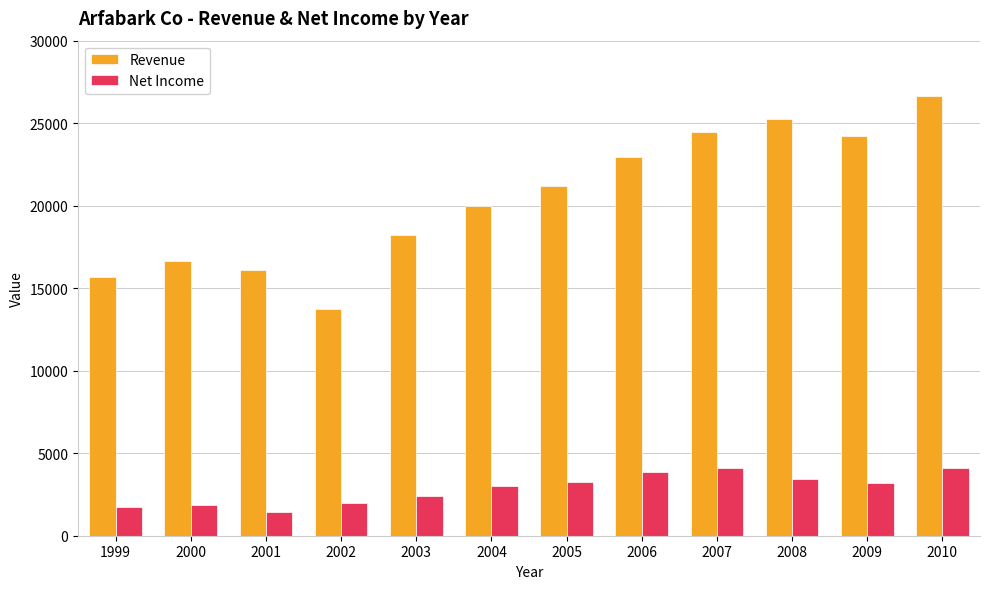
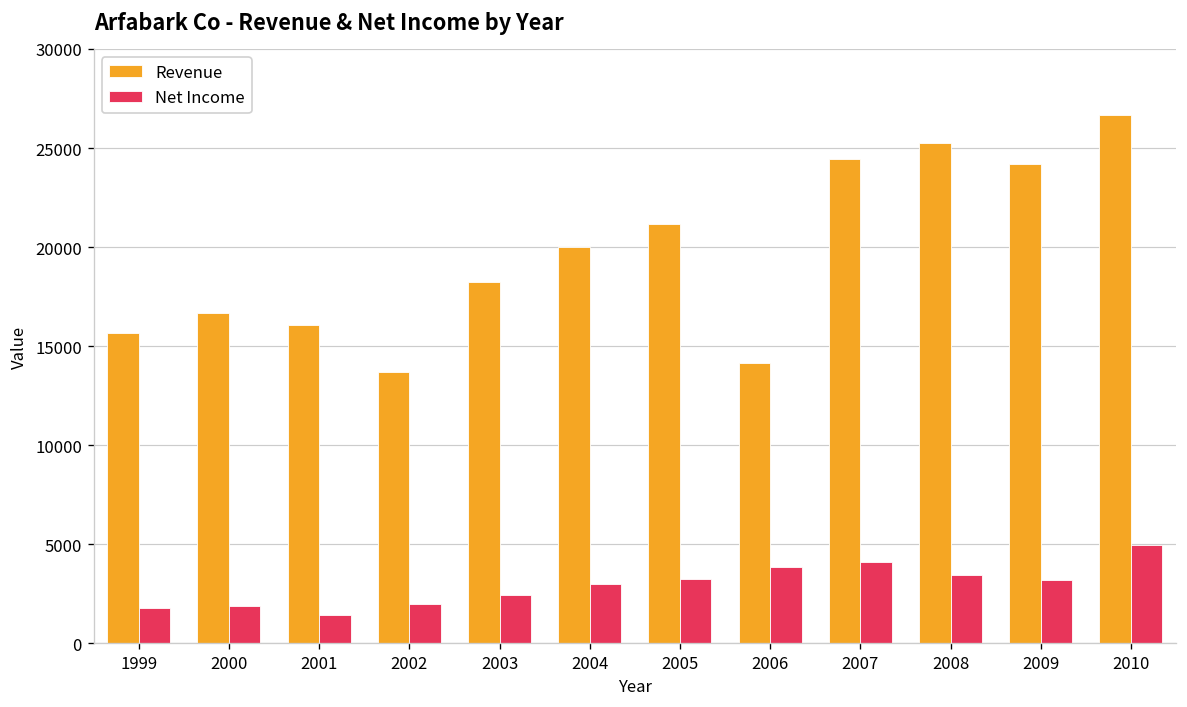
  {
    "Revenue": {
      "1999": 15700,
      "2000": 16700,
      "2001": 16100,
      "2002": 13700,
      "2003": 18200,
      "2004": 20000,
      "2005": 21200,
-     "2006": 22900,
+     "2006": 14200,
      "2007": 24500,
      "2008": 25300,
      "2009": 24200,
      "2010": 26700
    },
    "Net Income": {
      "1999": 1800,
      "2000": 1900,
      "2001": 1400,
      "2002": 2000,
      "2003": 2400,
      "2004": 3000,
      "2005": 3200,
      "2006": 3900,
      "2007": 4100,
      "2008": 3500,
      "2009": 3200,
-     "2010": 4100
+     "2010": 4900
    }
  }
